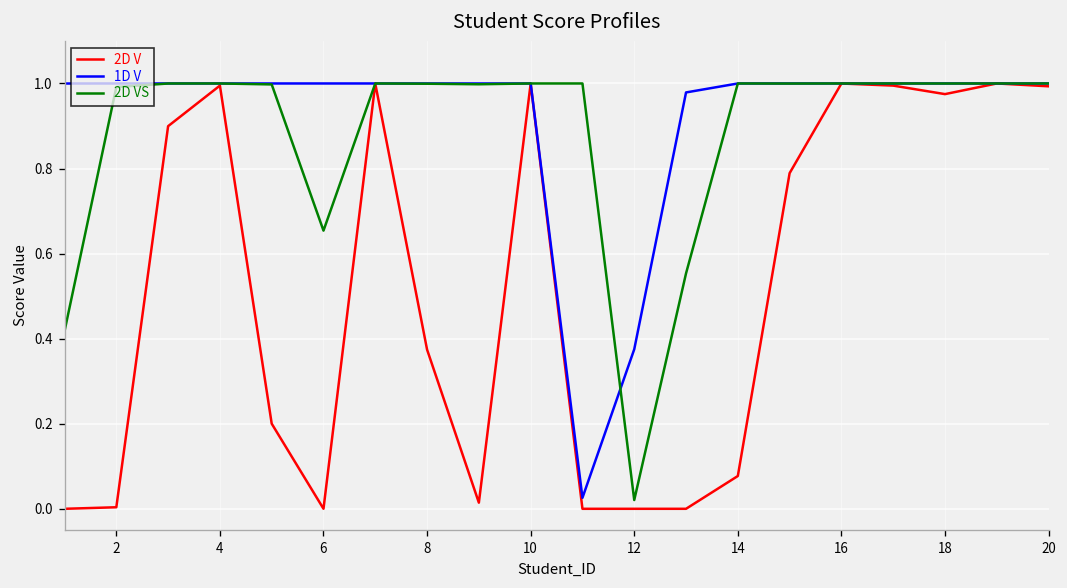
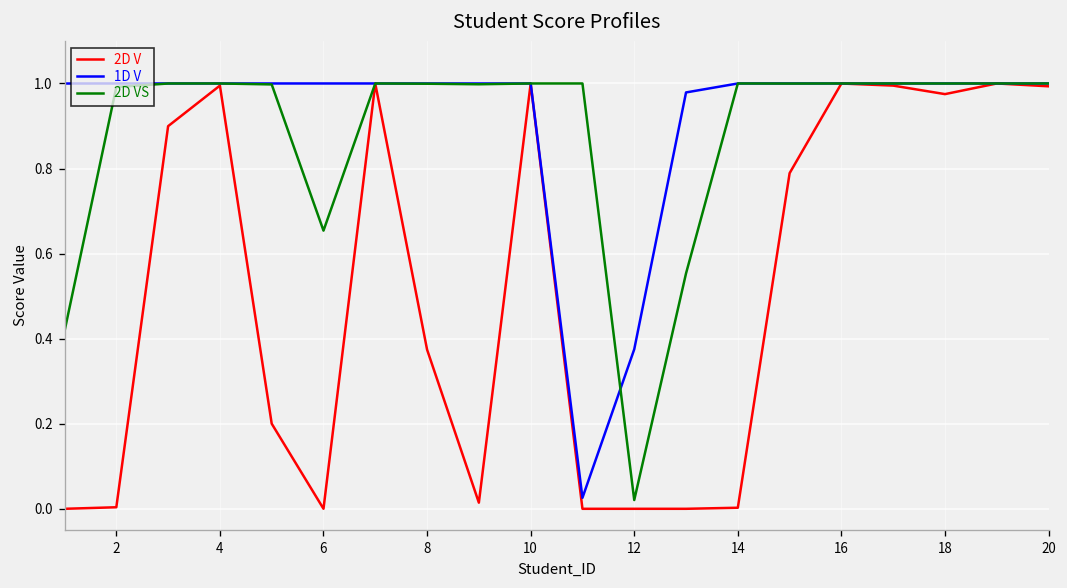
  {
    "2D V": {
      "2": 0.00,
      "6": 0.00,
      "8": 0.37,
      "12": 0.00,
-     "14": 0.08,
+     "14": 0.00,
      "18": 0.97
    },
    "1D V": {
      "6": 1.00,
      "12": 0.38
    },
    "2D VS": {
      "6": 0.65,
      "12": 0.02
    }
  }
